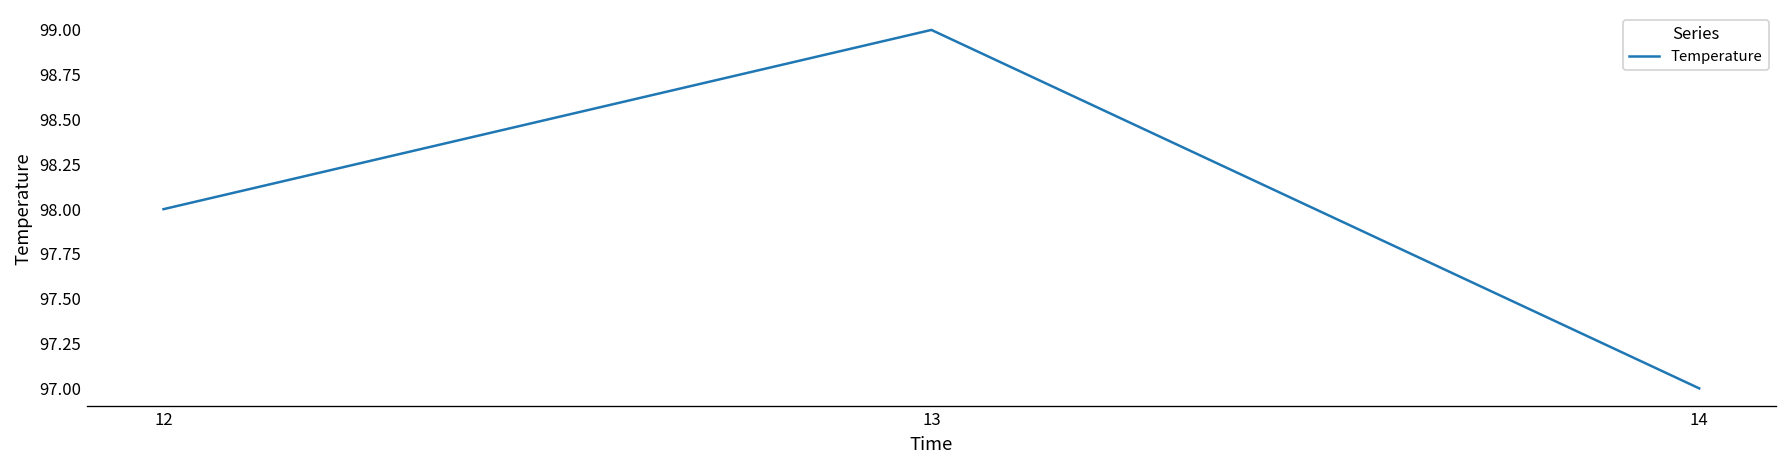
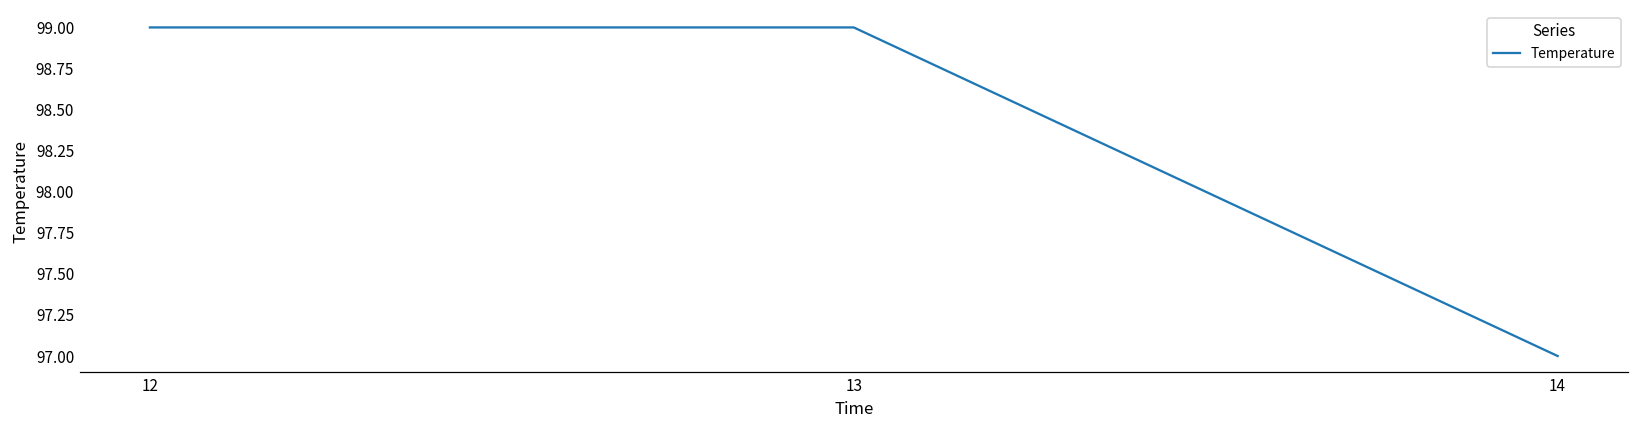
  {
-   "12": 98,
+   "12": 99,
    "13": 99,
    "14": 97
  }
